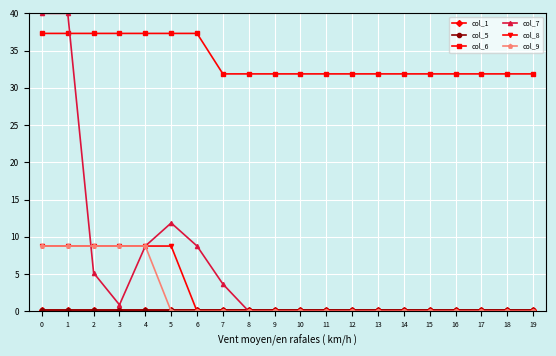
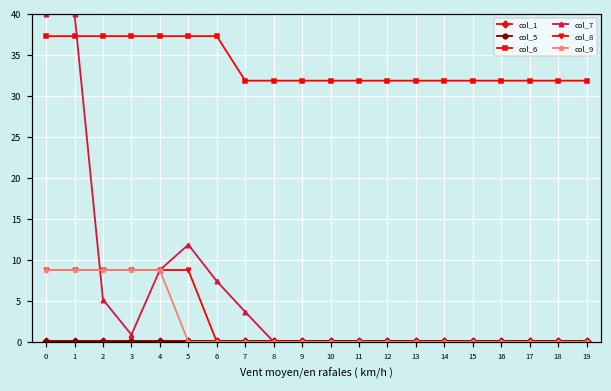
  {
    "col_5": {
      "0": 0,
      "1": 0,
      "2": 0,
      "3": 0,
      "4": 0
    },
    "col_7": {
      "0": 40,
      "1": 40,
      "2": 5,
      "3": 1,
      "5": 12,
-     "6": 9,
+     "6": 7,
      "7": 4
    }
  }
